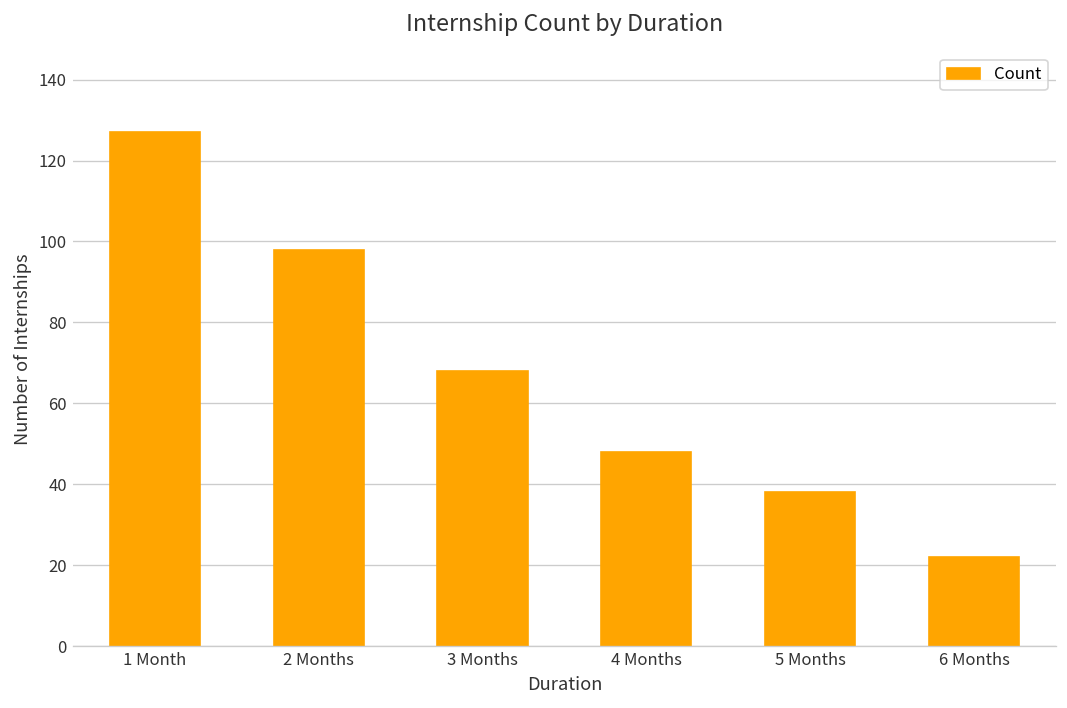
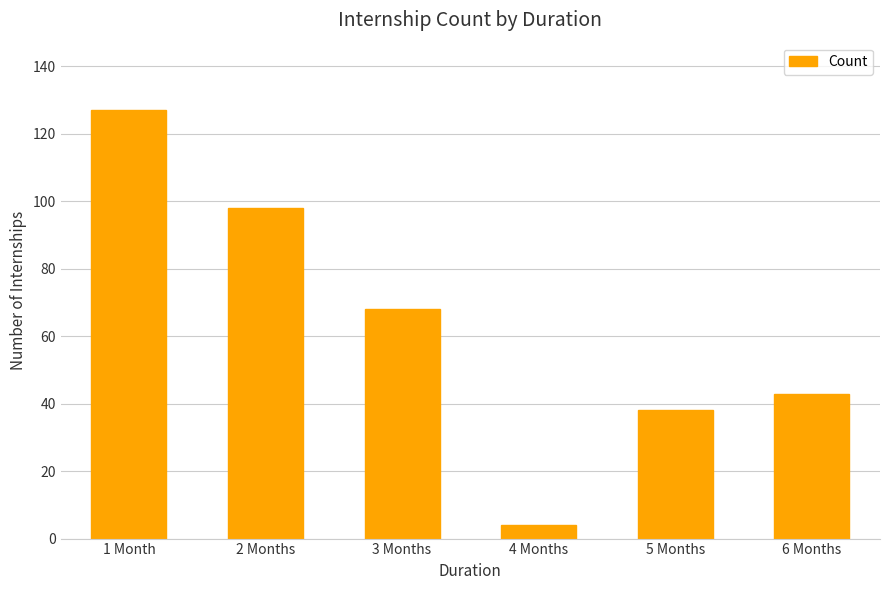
  {
    "1 Month": 127,
    "2 Months": 98,
    "3 Months": 68,
-   "4 Months": 48,
+   "4 Months": 4,
    "5 Months": 38,
-   "6 Months": 22
+   "6 Months": 43
  }
